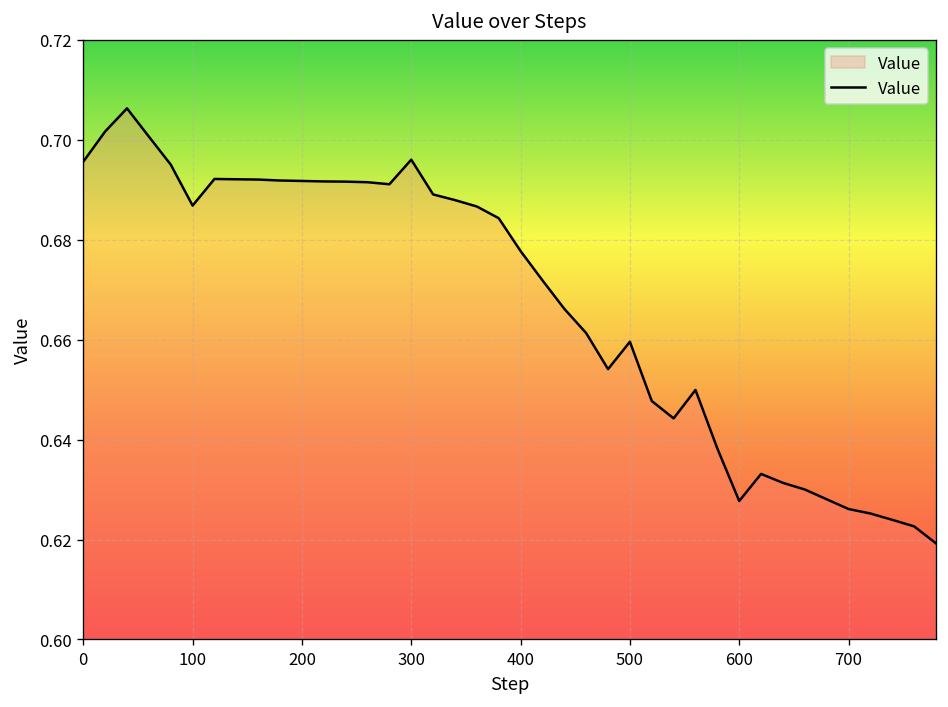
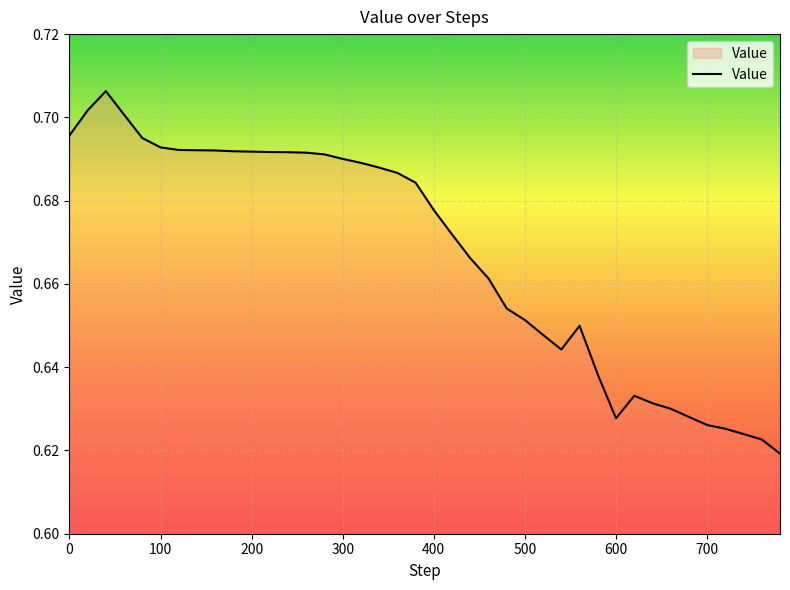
  {
    "0": 0.696,
-   "100": 0.687,
+   "100": 0.693,
    "200": 0.692,
-   "300": 0.696,
+   "300": 0.690,
    "400": 0.678,
-   "500": 0.660,
+   "500": 0.651,
    "600": 0.628,
    "700": 0.626
  }
